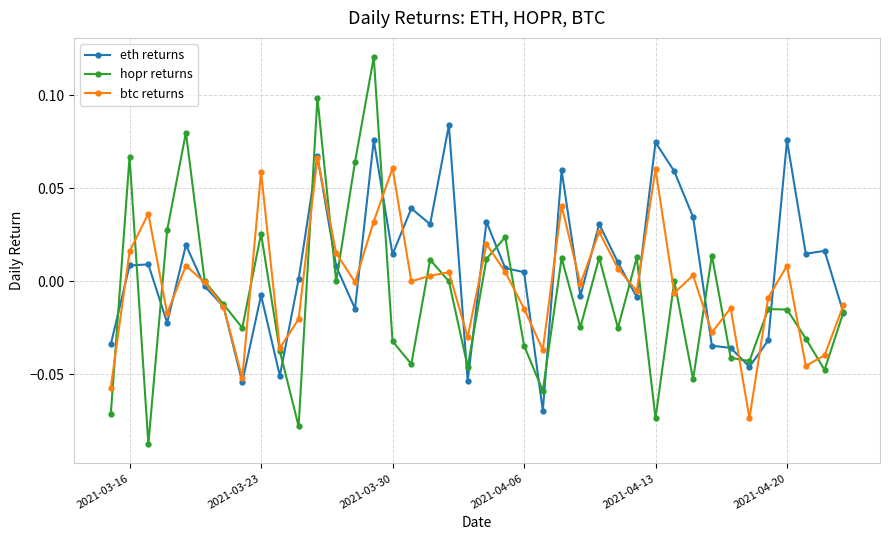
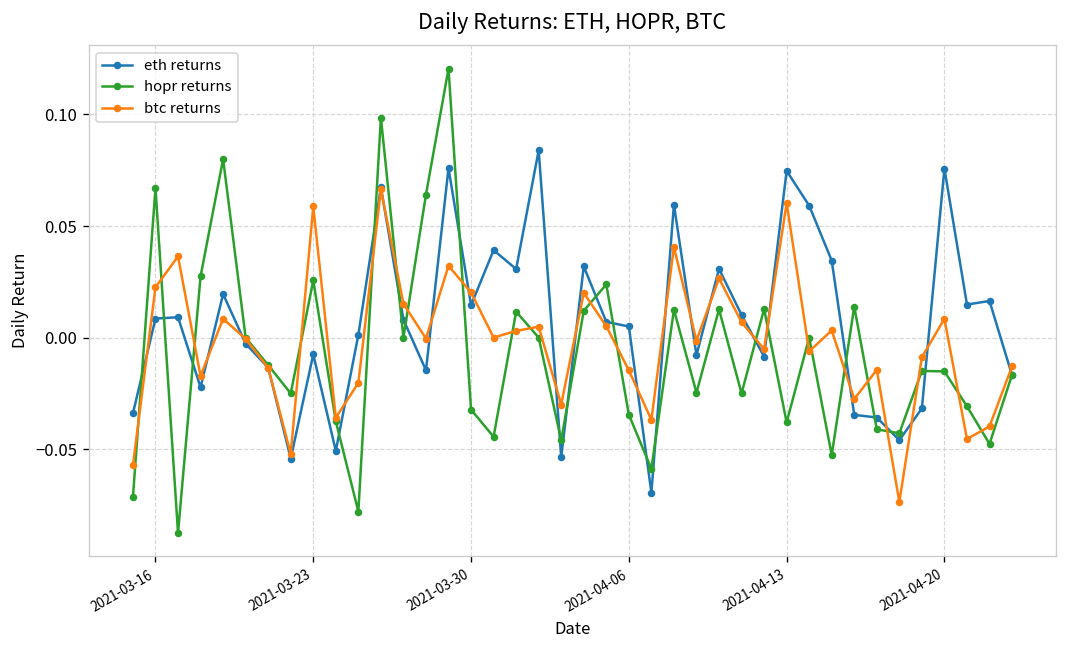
  {
    "eth returns": {
      "2021-03-16": 0.009,
      "2021-03-23": -0.007,
      "2021-03-30": 0.014,
      "2021-04-06": 0.005,
      "2021-04-13": 0.075,
      "2021-04-20": 0.076
    },
    "hopr returns": {
      "2021-03-16": 0.067,
      "2021-03-23": 0.026,
      "2021-03-30": -0.032,
      "2021-04-06": -0.035,
-     "2021-04-13": -0.074,
+     "2021-04-13": -0.038,
      "2021-04-20": -0.015
    },
    "btc returns": {
-     "2021-03-16": 0.016,
+     "2021-03-16": 0.023,
      "2021-03-23": 0.059,
-     "2021-03-30": 0.061,
+     "2021-03-30": 0.020,
      "2021-04-06": -0.015,
      "2021-04-13": 0.060,
      "2021-04-20": 0.008
    }
  }
